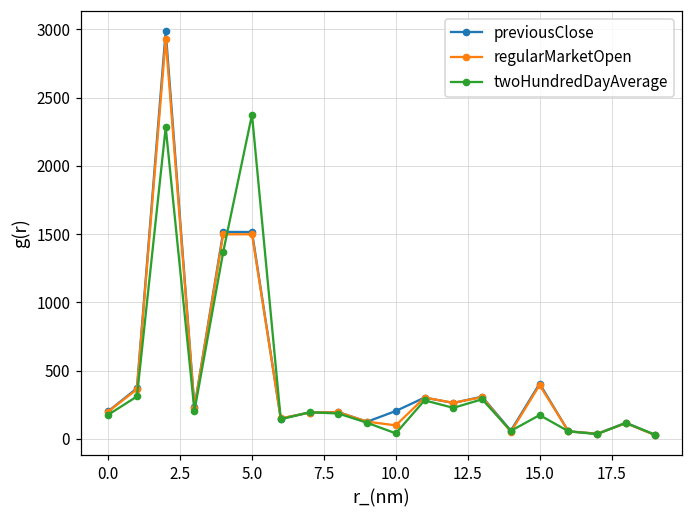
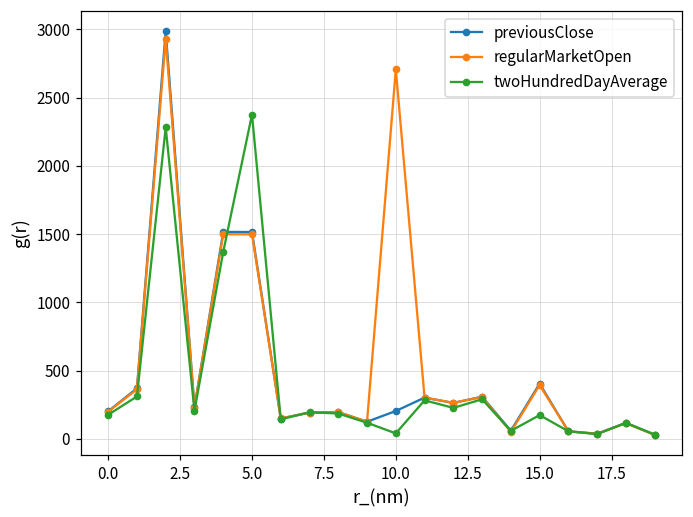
  {
    "previousClose": {
      "10.0": 200
    },
    "regularMarketOpen": {
-     "10.0": 100
+     "10.0": 2710
    },
    "twoHundredDayAverage": {
      "0.0": 180,
      "5.0": 2380,
      "10.0": 40,
      "15.0": 170
    }
  }
